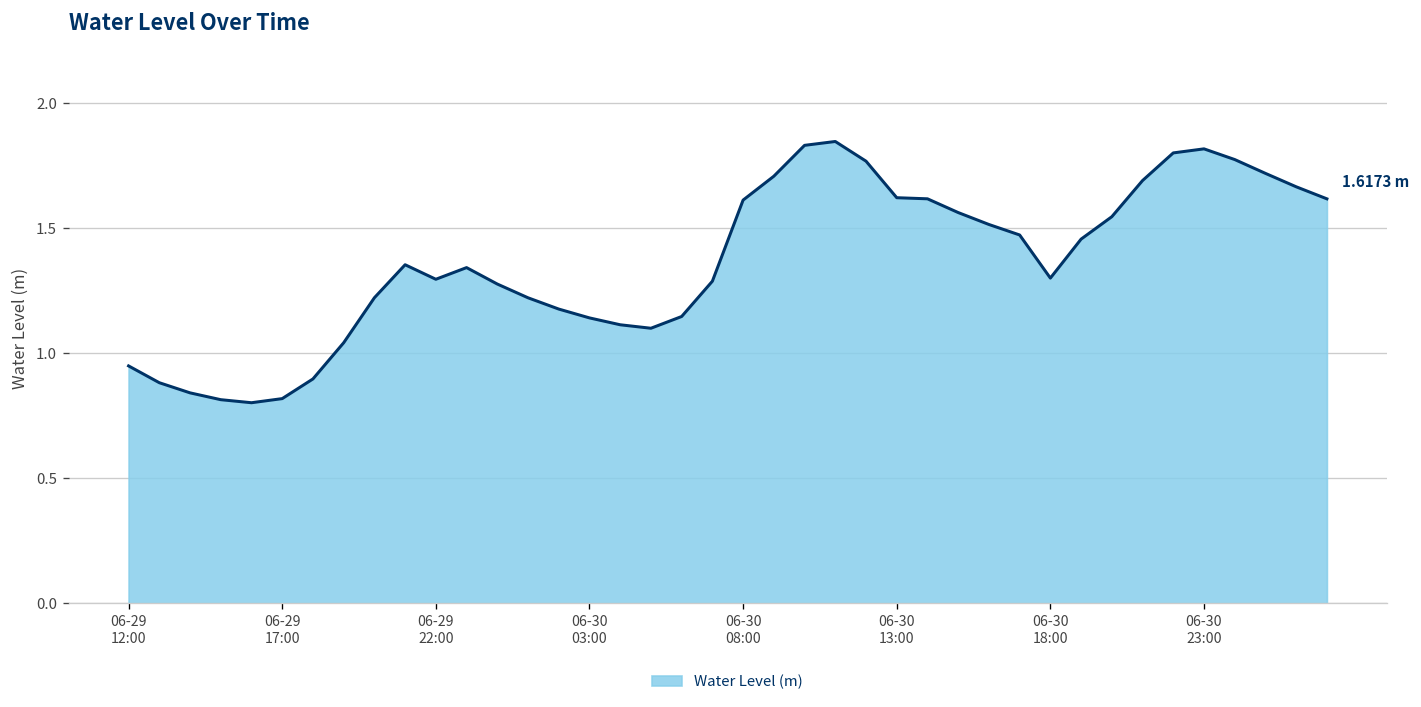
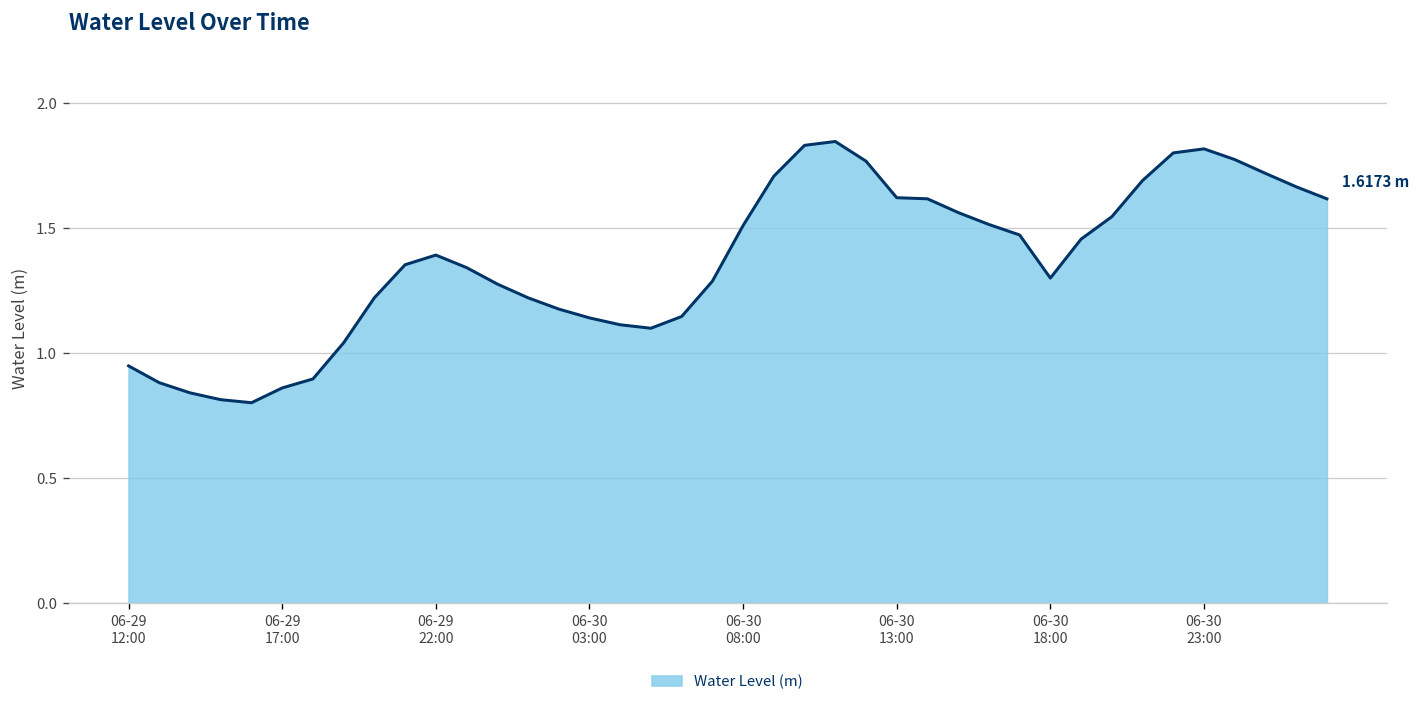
  {
    "06-29 12:00": 0.95,
-   "06-29 17:00": 0.82,
-   "06-29 22:00": 1.30,
+   "06-29 17:00": 0.86,
+   "06-29 22:00": 1.39,
    "06-30 03:00": 1.14,
-   "06-30 08:00": 1.61,
+   "06-30 08:00": 1.51,
    "06-30 13:00": 1.62,
    "06-30 18:00": 1.30,
    "06-30 23:00": 1.82
  }
